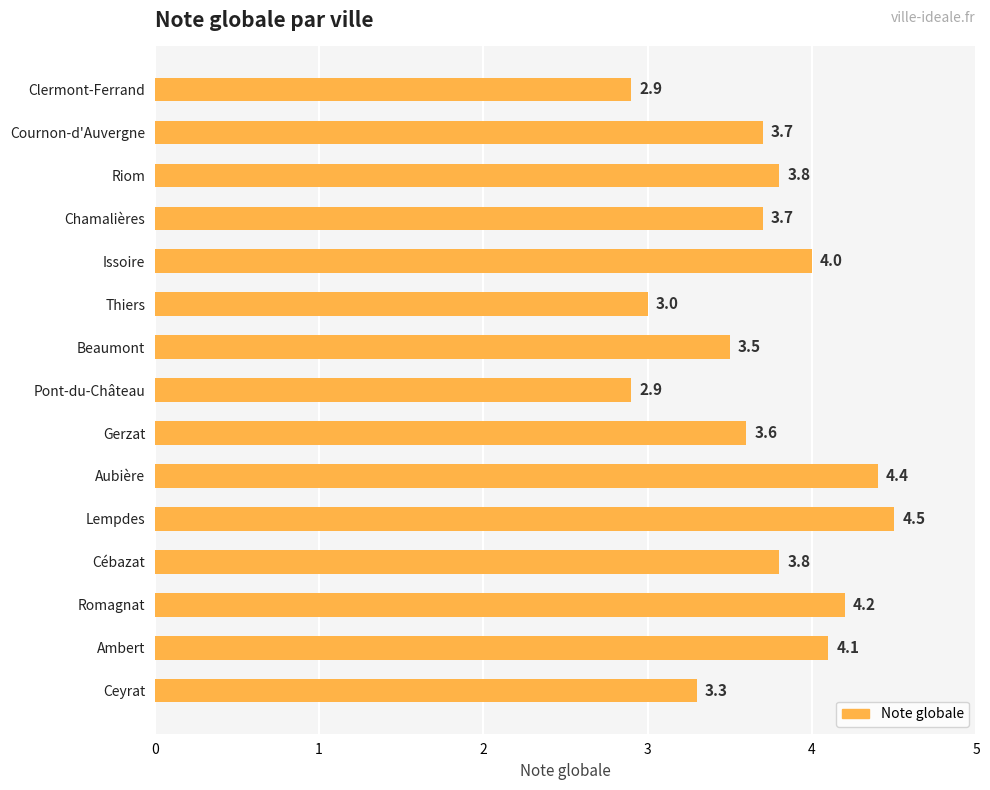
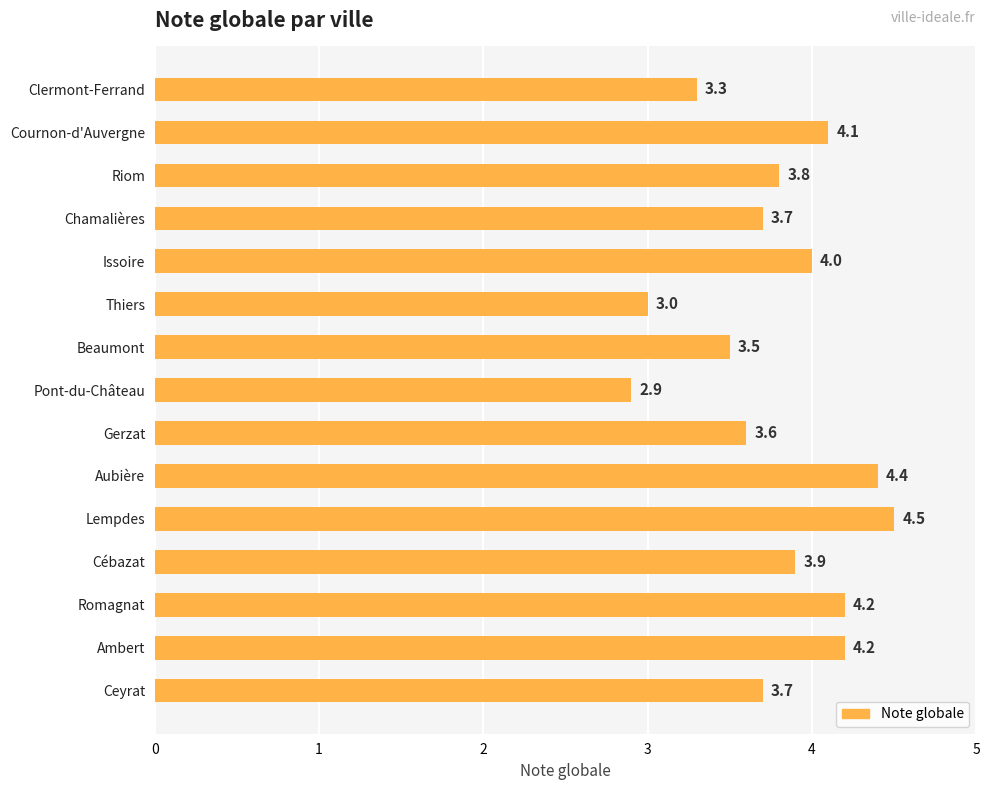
  {
-   "Clermont-Ferrand": 2.9,
-   "Cournon-d'Auvergne": 3.7,
+   "Clermont-Ferrand": 3.3,
+   "Cournon-d'Auvergne": 4.1,
    "Riom": 3.8,
    "Chamalières": 3.7,
    "Issoire": 4.0,
    "Thiers": 3.0,
    "Beaumont": 3.5,
    "Pont-du-Château": 2.9,
    "Gerzat": 3.6,
    "Aubière": 4.4,
    "Lempdes": 4.5,
-   "Cébazat": 3.8,
+   "Cébazat": 3.9,
    "Romagnat": 4.2,
-   "Ambert": 4.1,
-   "Ceyrat": 3.3
+   "Ambert": 4.2,
+   "Ceyrat": 3.7
  }
